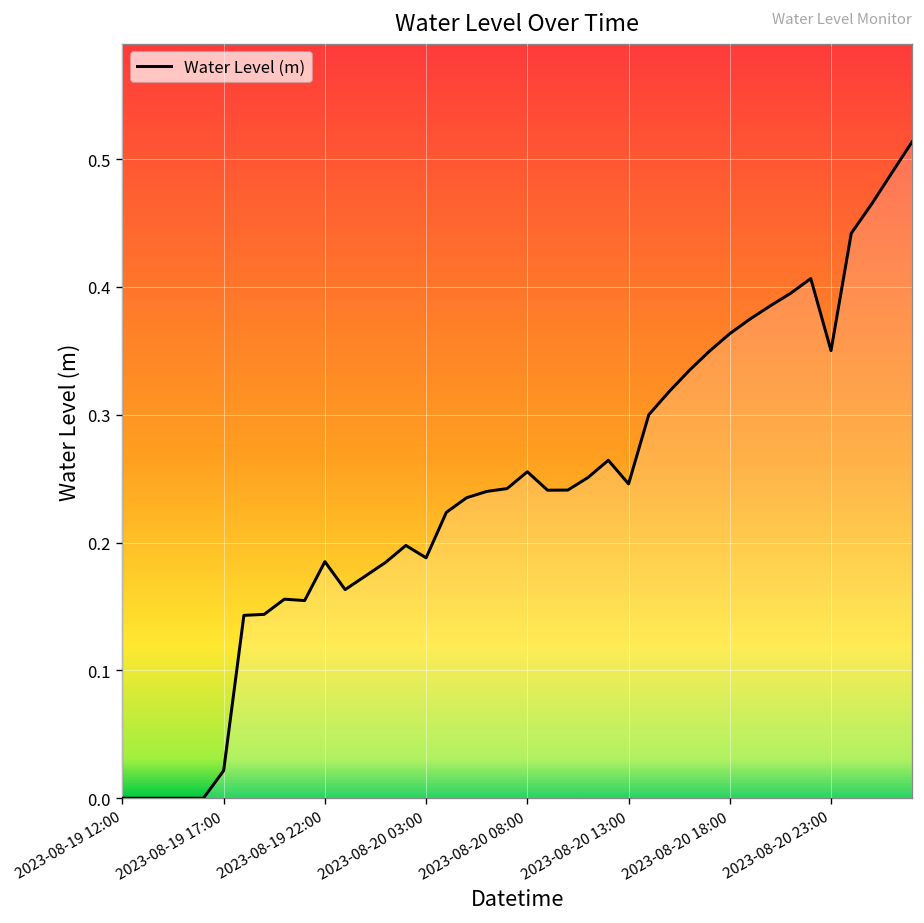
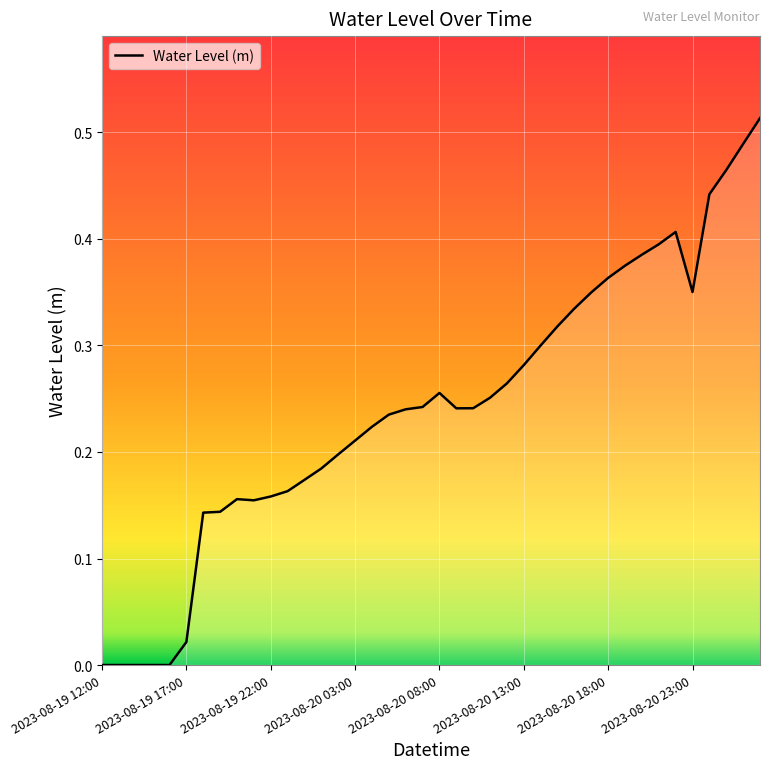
  {
    "2023-08-19 12:00": 0.000,
    "2023-08-19 17:00": 0.022,
-   "2023-08-19 22:00": 0.185,
-   "2023-08-20 03:00": 0.188,
+   "2023-08-19 22:00": 0.158,
+   "2023-08-20 03:00": 0.211,
    "2023-08-20 08:00": 0.255,
-   "2023-08-20 13:00": 0.246,
+   "2023-08-20 13:00": 0.282,
    "2023-08-20 18:00": 0.363,
    "2023-08-20 23:00": 0.350
  }
